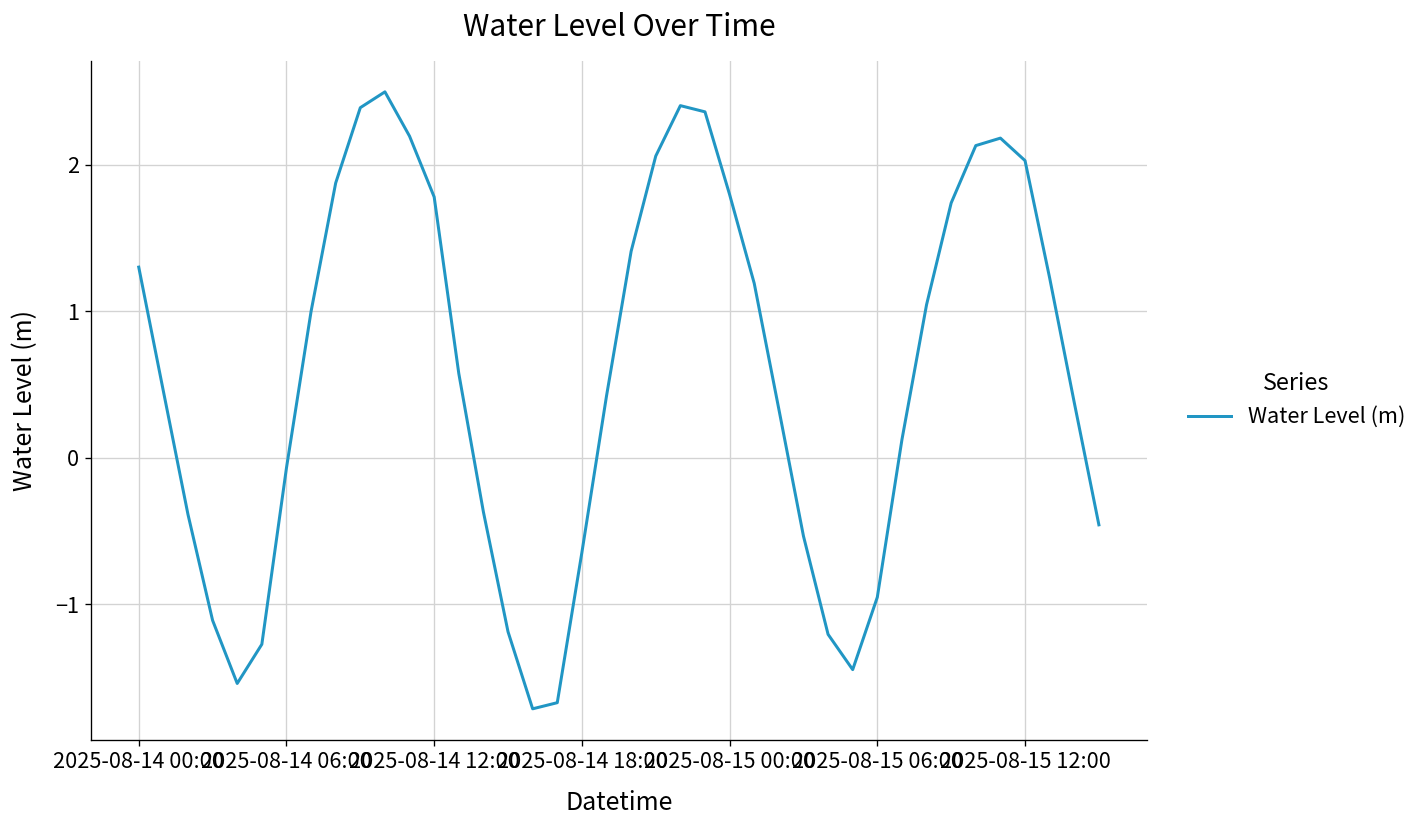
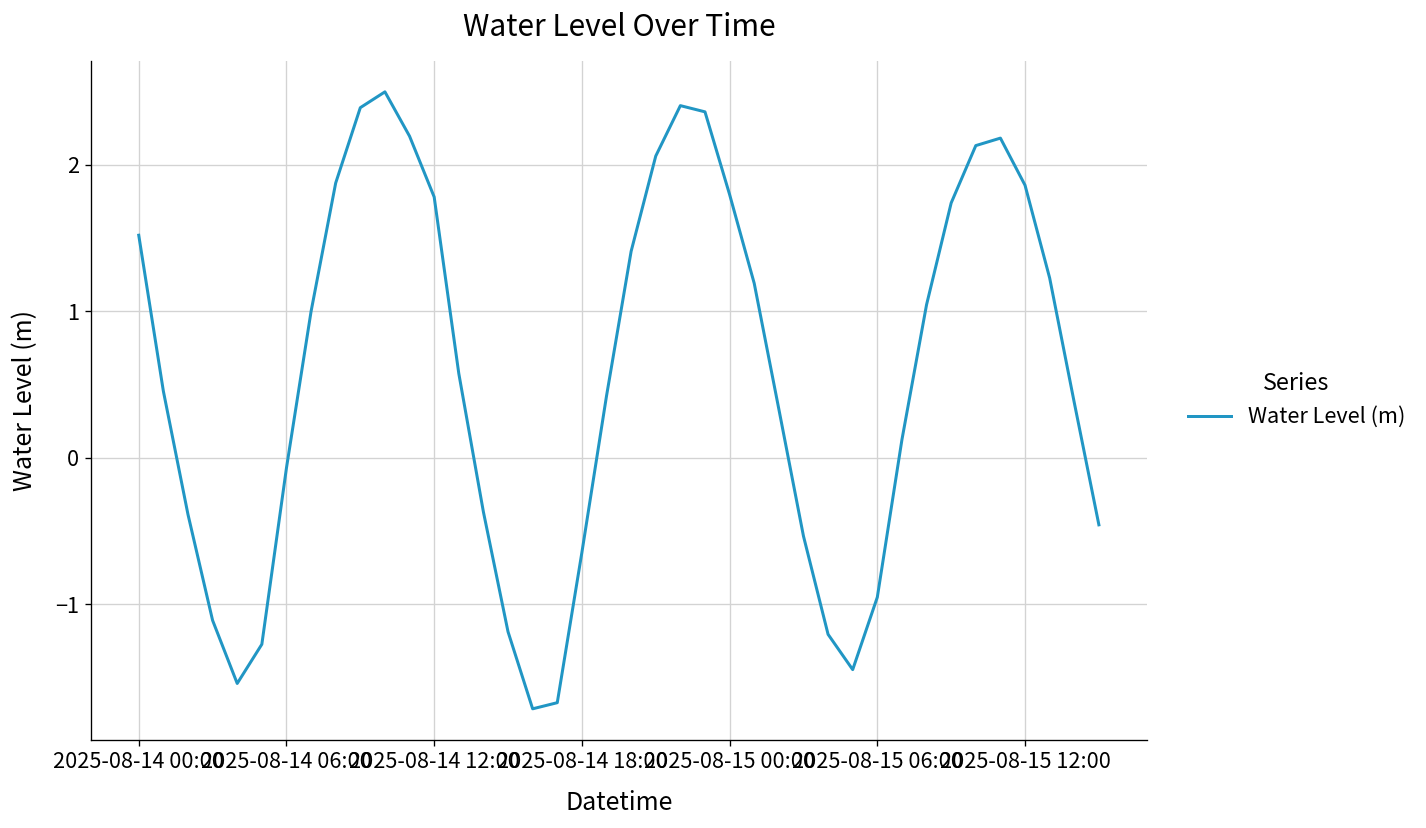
  {
-   "2025-08-14 00:00": 1.30,
+   "2025-08-14 00:00": 1.52,
    "2025-08-14 06:00": -0.07,
    "2025-08-14 12:00": 1.78,
    "2025-08-14 18:00": -0.65,
    "2025-08-15 00:00": 1.80,
    "2025-08-15 06:00": -0.95,
-   "2025-08-15 12:00": 2.03
+   "2025-08-15 12:00": 1.86
  }
